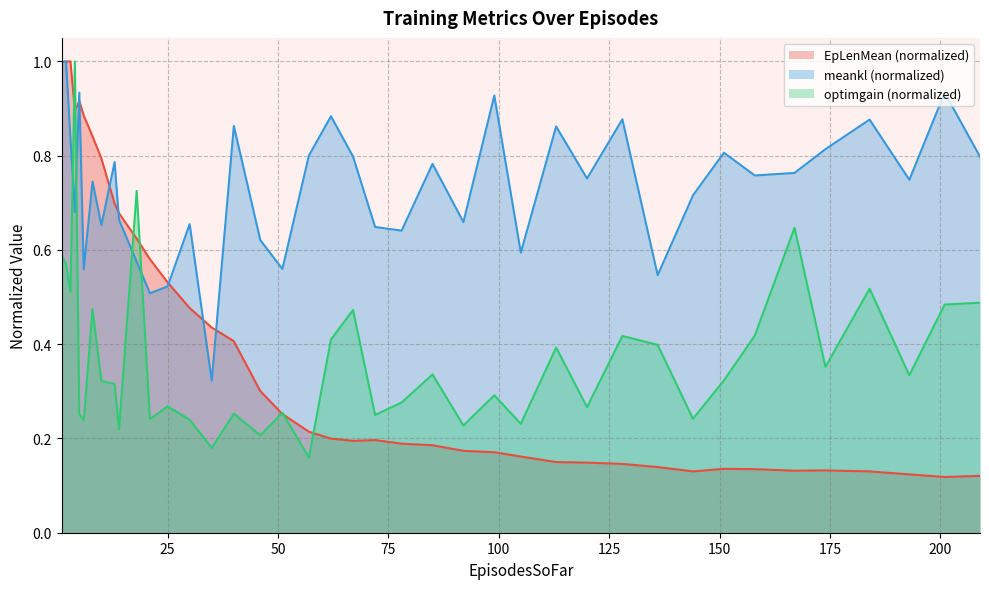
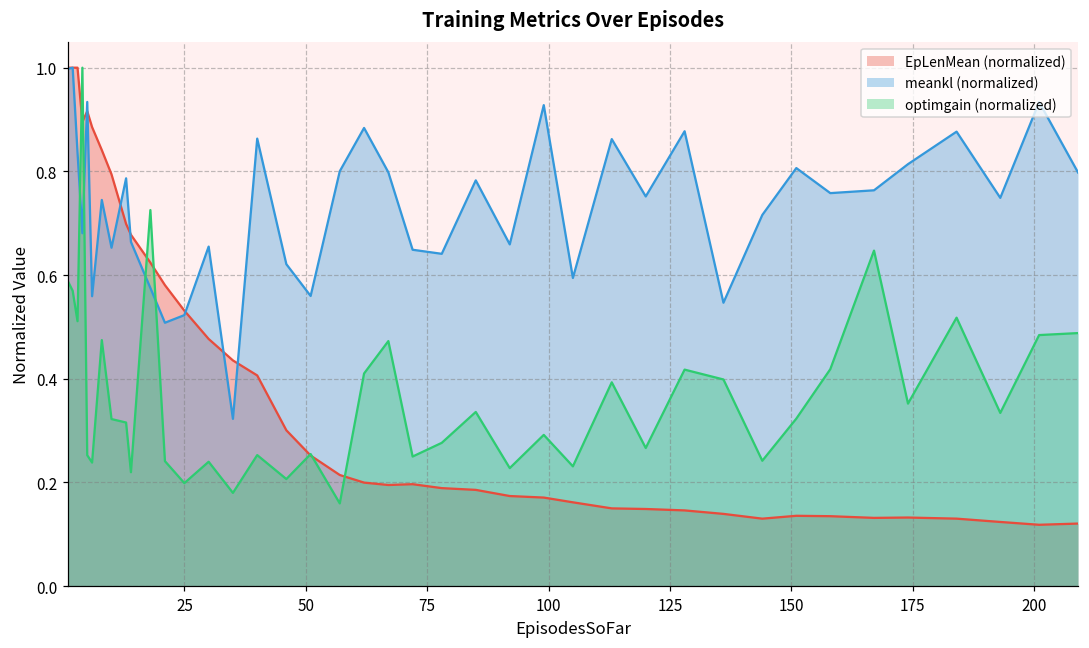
  {
    "EpLenMean (normalized)": {
      "25": 0.53
    },
    "meankl (normalized)": {
      "25": 0.52
    },
    "optimgain (normalized)": {
-     "25": 0.27
+     "25": 0.20
    }
  }
